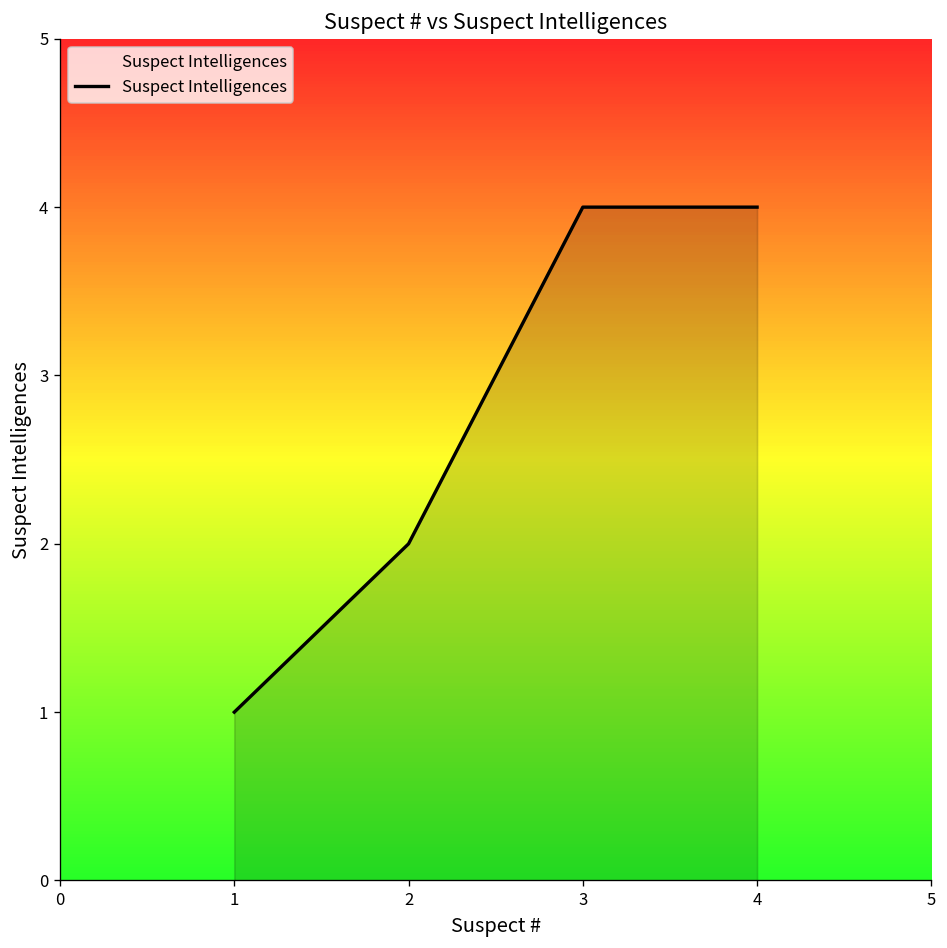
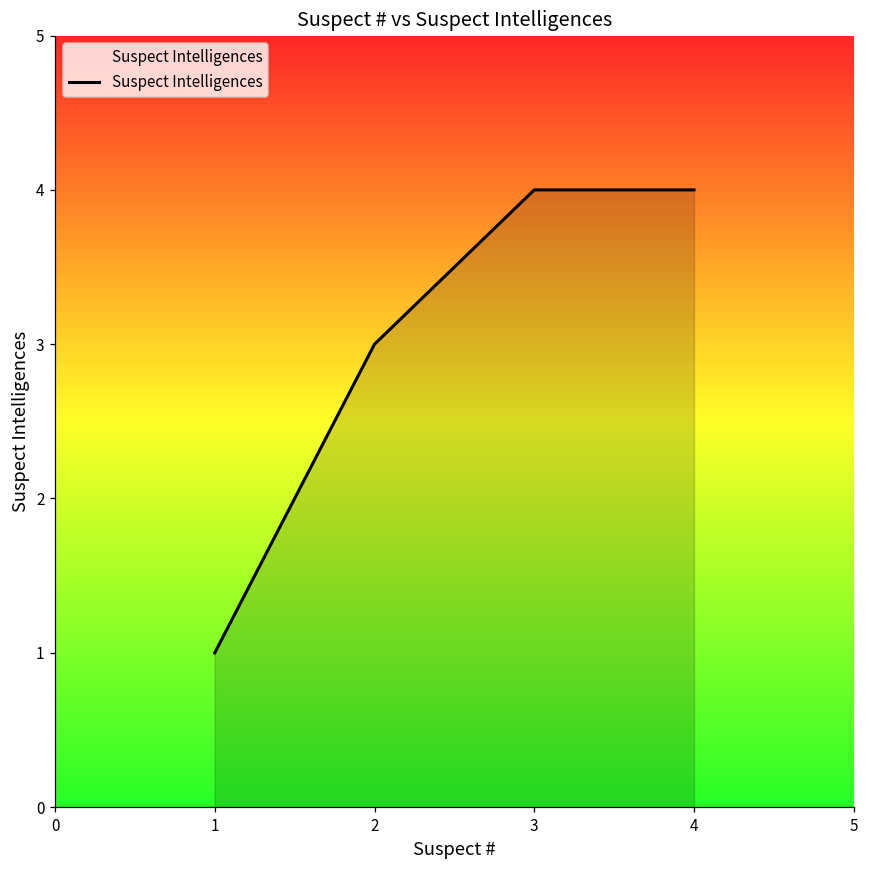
  {
    "1": 1,
-   "2": 2,
+   "2": 3,
    "3": 4,
    "4": 4
  }
